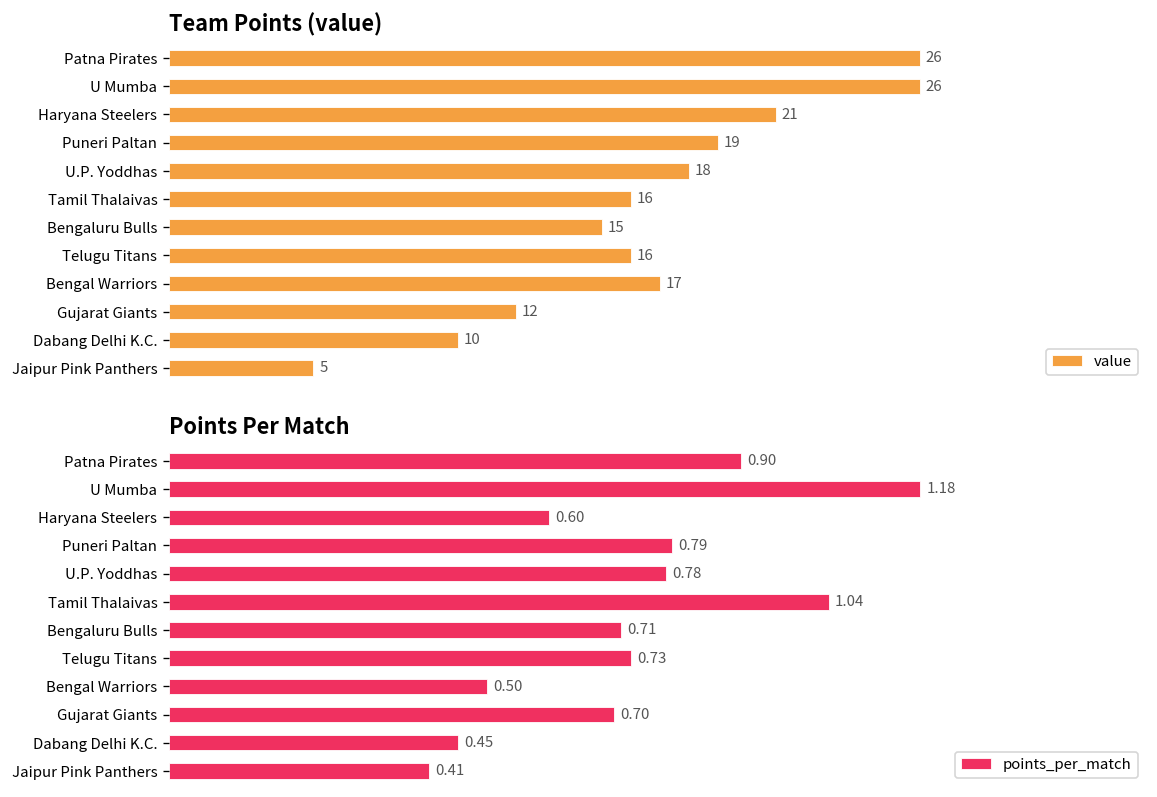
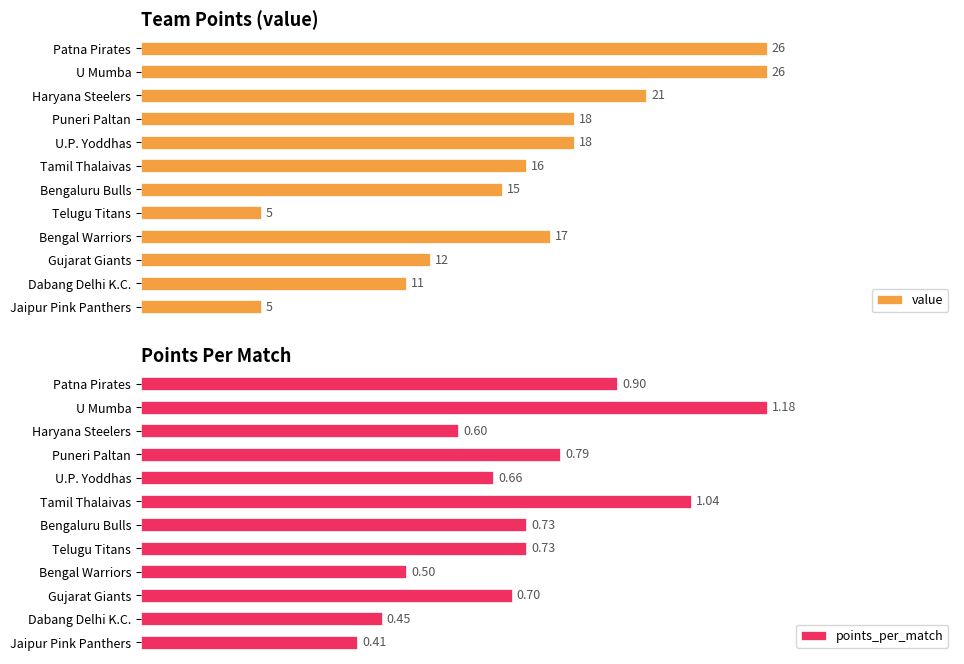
  {
    "Team Points (value)": {
      "Patna Pirates": 26,
      "U Mumba": 26,
      "Haryana Steelers": 21,
-     "Puneri Paltan": 19,
+     "Puneri Paltan": 18,
      "U.P. Yoddhas": 18,
      "Tamil Thalaivas": 16,
      "Bengaluru Bulls": 15,
-     "Telugu Titans": 16,
+     "Telugu Titans": 5,
      "Bengal Warriors": 17,
      "Gujarat Giants": 12,
-     "Dabang Delhi K.C.": 10,
+     "Dabang Delhi K.C.": 11,
      "Jaipur Pink Panthers": 5
    },
    "Points Per Match": {
      "Patna Pirates": 0.90,
      "U Mumba": 1.18,
      "Haryana Steelers": 0.60,
      "Puneri Paltan": 0.79,
-     "U.P. Yoddhas": 0.78,
+     "U.P. Yoddhas": 0.66,
      "Tamil Thalaivas": 1.04,
-     "Bengaluru Bulls": 0.71,
+     "Bengaluru Bulls": 0.73,
      "Telugu Titans": 0.73,
      "Bengal Warriors": 0.50,
      "Gujarat Giants": 0.70,
      "Dabang Delhi K.C.": 0.45,
      "Jaipur Pink Panthers": 0.41
    }
  }
